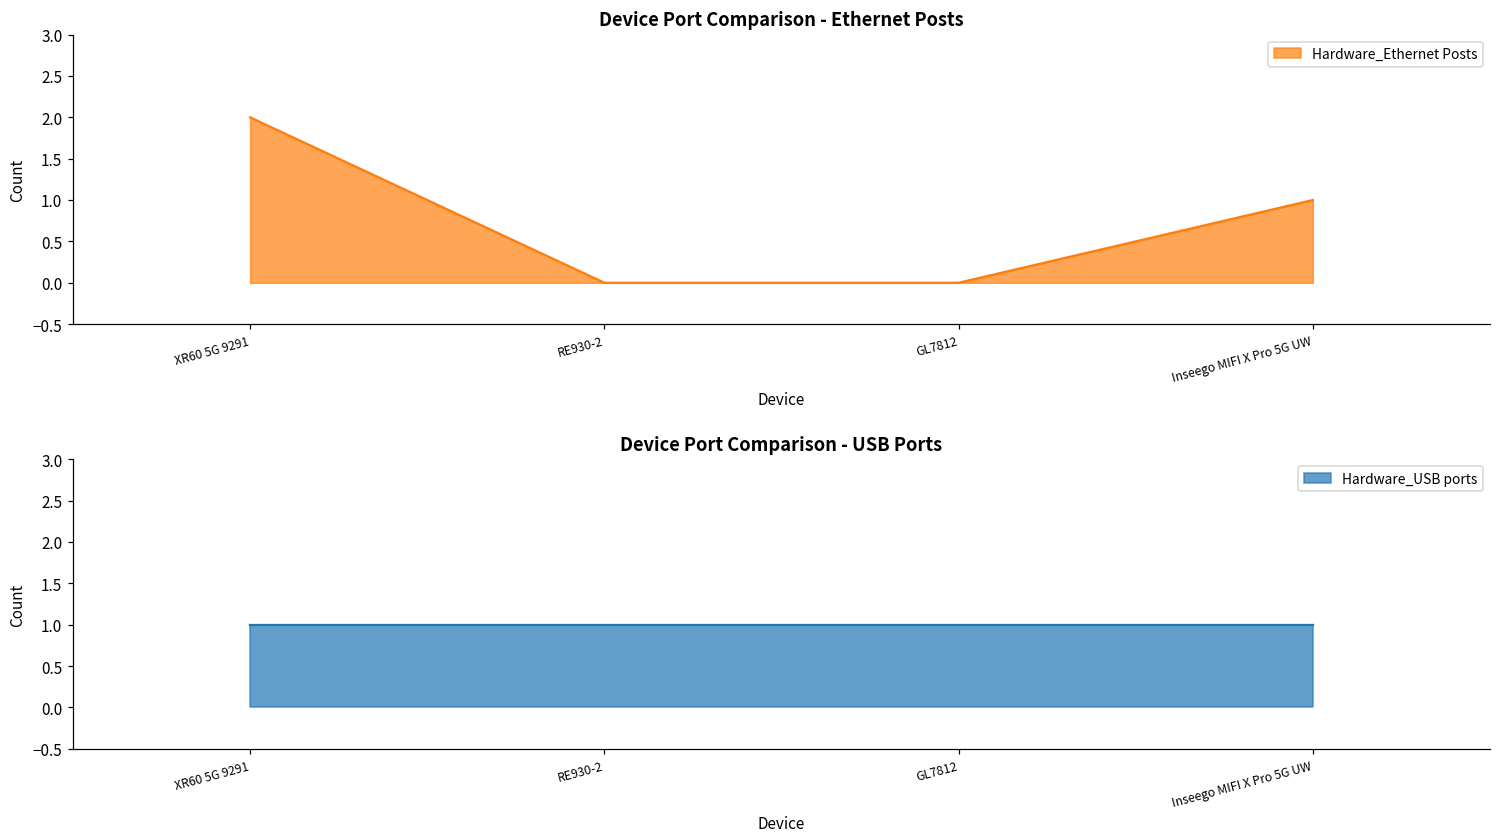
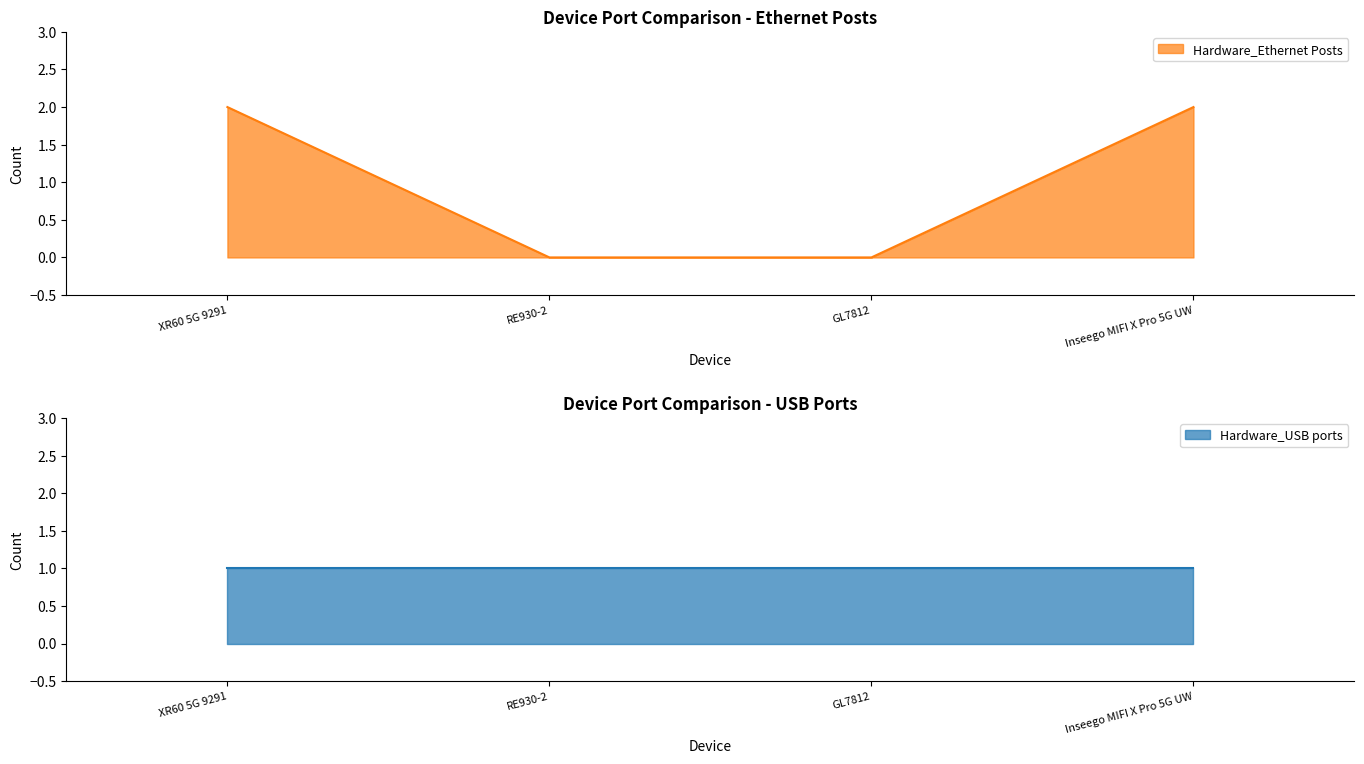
  {
    "Device Port Comparison - Ethernet Posts": {
      "XR60 5G 9291": 2,
      "RE930-2": 0,
      "GL7812": 0,
-     "Inseego MIFI X Pro 5G UW": 1
+     "Inseego MIFI X Pro 5G UW": 2
    },
    "Device Port Comparison - USB Ports": {
      "XR60 5G 9291": 1.0,
      "RE930-2": 1.0,
      "GL7812": 1.0,
      "Inseego MIFI X Pro 5G UW": 1.0
    }
  }
